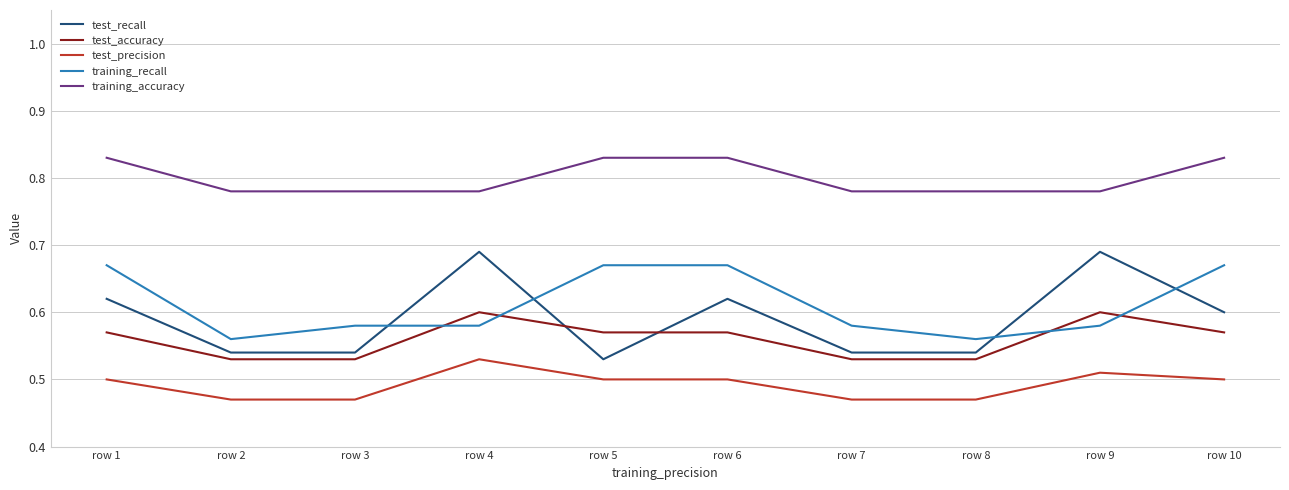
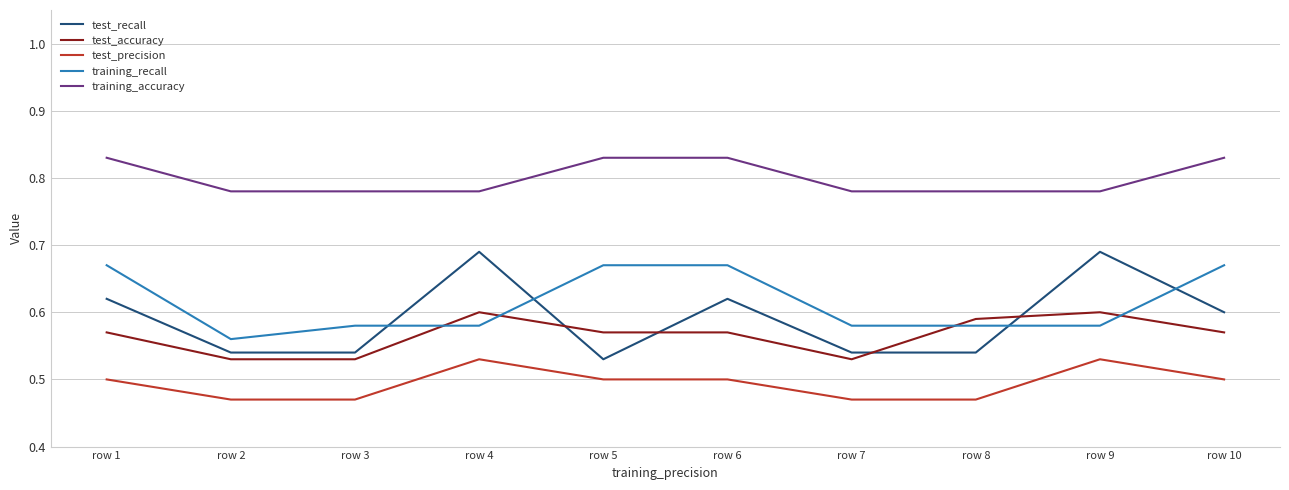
  {
    "test_recall": {
      "row 1": 0.62,
      "row 2": 0.54,
      "row 3": 0.54,
      "row 4": 0.69,
      "row 5": 0.53,
      "row 6": 0.62,
      "row 7": 0.54,
      "row 8": 0.54,
      "row 9": 0.69,
      "row 10": 0.60
    },
    "test_accuracy": {
      "row 1": 0.57,
      "row 2": 0.53,
      "row 3": 0.53,
      "row 4": 0.60,
      "row 5": 0.57,
      "row 6": 0.57,
      "row 7": 0.53,
-     "row 8": 0.53,
+     "row 8": 0.59,
      "row 9": 0.60,
      "row 10": 0.57
    },
    "test_precision": {
      "row 1": 0.50,
      "row 2": 0.47,
      "row 3": 0.47,
      "row 4": 0.53,
      "row 5": 0.50,
      "row 6": 0.50,
      "row 7": 0.47,
      "row 8": 0.47,
-     "row 9": 0.51,
+     "row 9": 0.53,
      "row 10": 0.50
    },
    "training_recall": {
      "row 1": 0.67,
      "row 2": 0.56,
      "row 3": 0.58,
      "row 4": 0.58,
      "row 5": 0.67,
      "row 6": 0.67,
      "row 7": 0.58,
-     "row 8": 0.56,
+     "row 8": 0.58,
      "row 9": 0.58,
      "row 10": 0.67
    },
    "training_accuracy": {
      "row 1": 0.83,
      "row 2": 0.78,
      "row 3": 0.78,
      "row 4": 0.78,
      "row 5": 0.83,
      "row 6": 0.83,
      "row 7": 0.78,
      "row 8": 0.78,
      "row 9": 0.78,
      "row 10": 0.83
    }
  }
